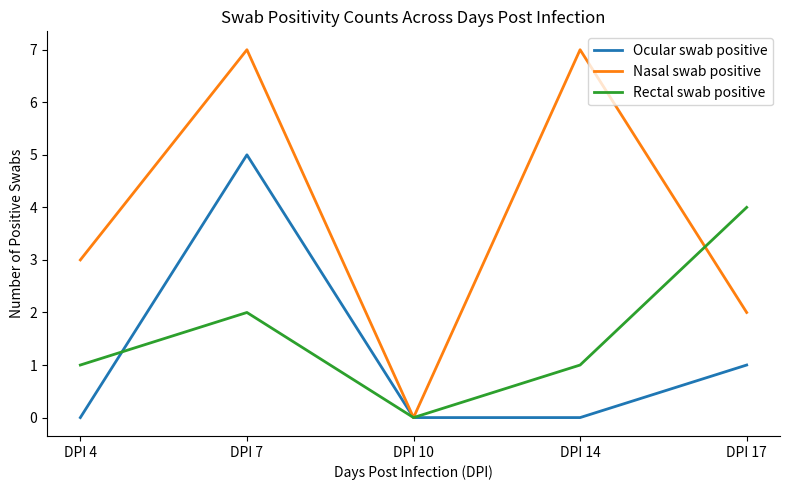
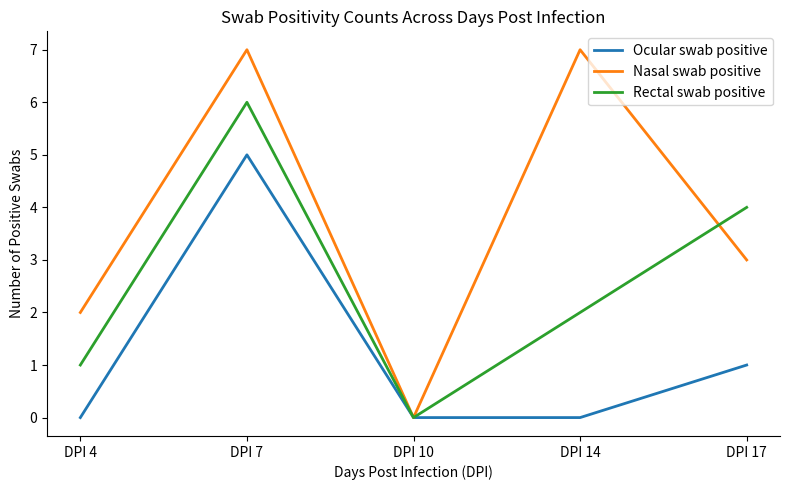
  {
    "Ocular swab positive": {
      "DPI 4": 0,
      "DPI 7": 5,
      "DPI 14": 0,
      "DPI 17": 1
    },
    "Nasal swab positive": {
-     "DPI 4": 3,
+     "DPI 4": 2,
      "DPI 7": 7,
      "DPI 14": 7,
-     "DPI 17": 2
+     "DPI 17": 3
    },
    "Rectal swab positive": {
      "DPI 4": 1,
-     "DPI 7": 2,
-     "DPI 14": 1,
+     "DPI 7": 6,
+     "DPI 14": 2,
      "DPI 17": 4
    }
  }
